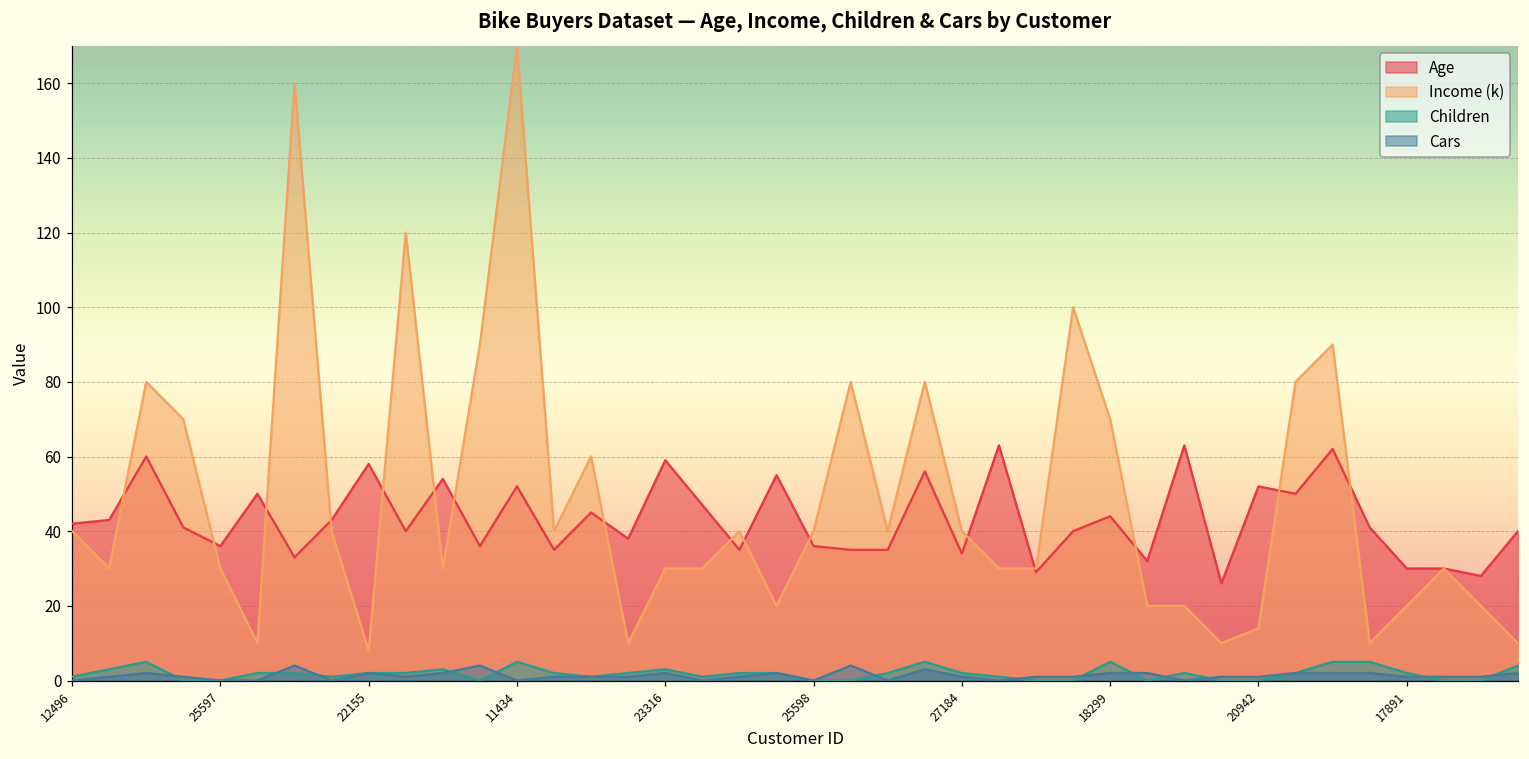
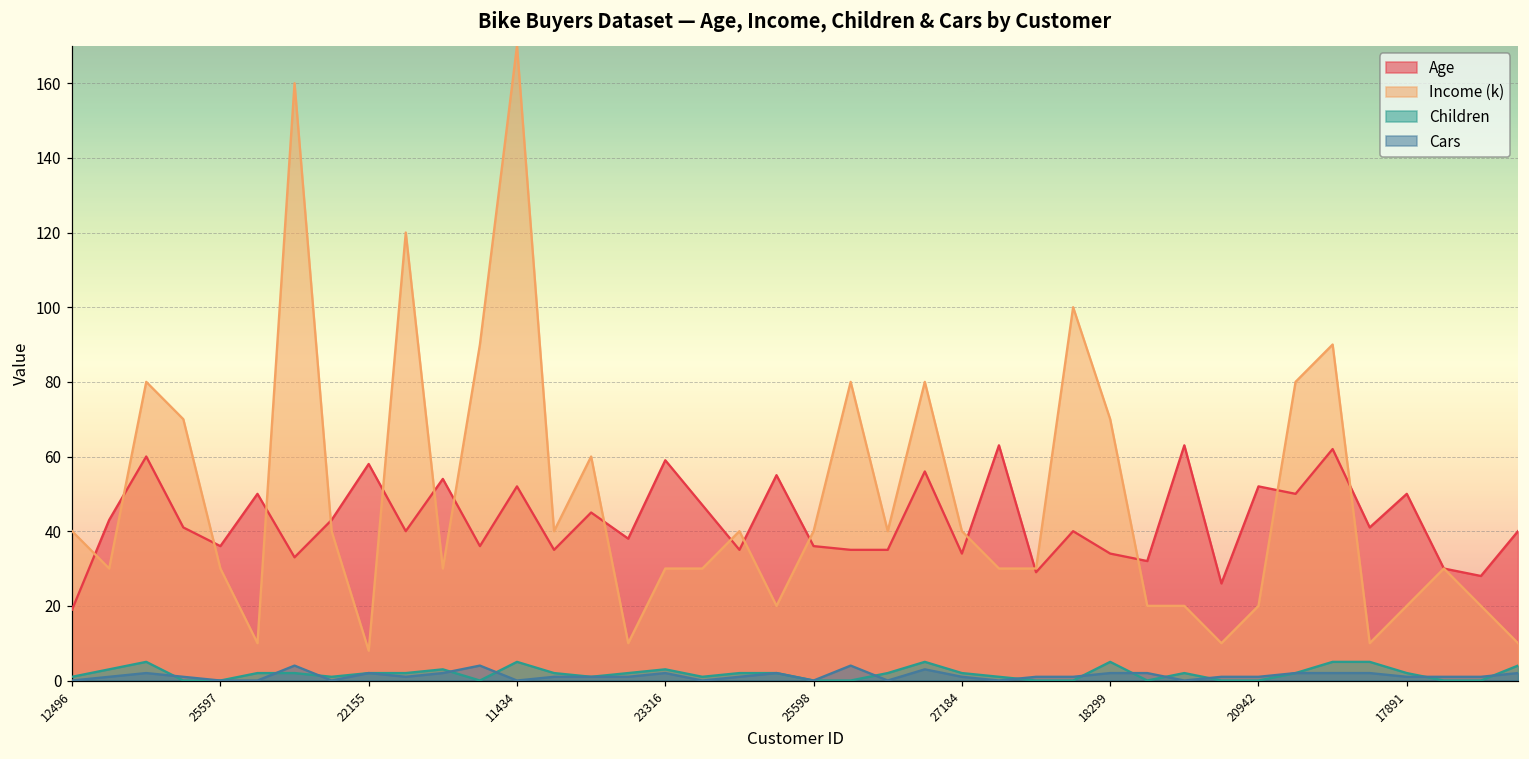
  {
    "Age": {
-     "12496": 42,
+     "12496": 19,
      "25597": 36,
      "22155": 58,
      "11434": 52,
      "23316": 59,
      "25598": 36,
      "27184": 34,
-     "18299": 44,
+     "18299": 34,
      "20942": 52,
-     "17891": 30
+     "17891": 50
    },
    "Income (k)": {
      "12496": 40,
      "25597": 30,
      "22155": 8,
      "11434": 170,
      "23316": 30,
      "25598": 40,
      "27184": 40,
      "18299": 70,
-     "20942": 14,
+     "20942": 20,
      "17891": 20
    }
  }
